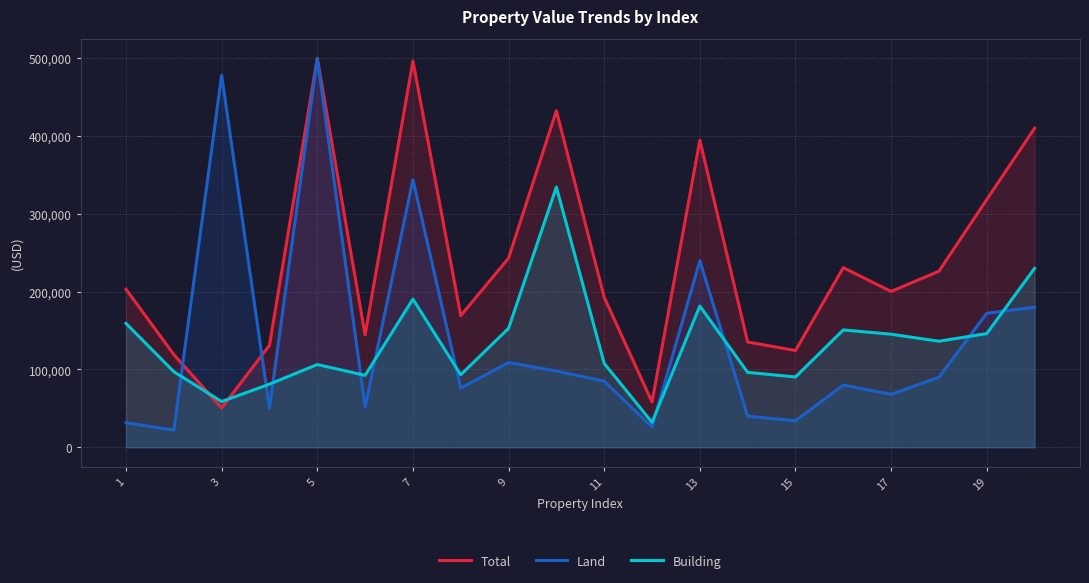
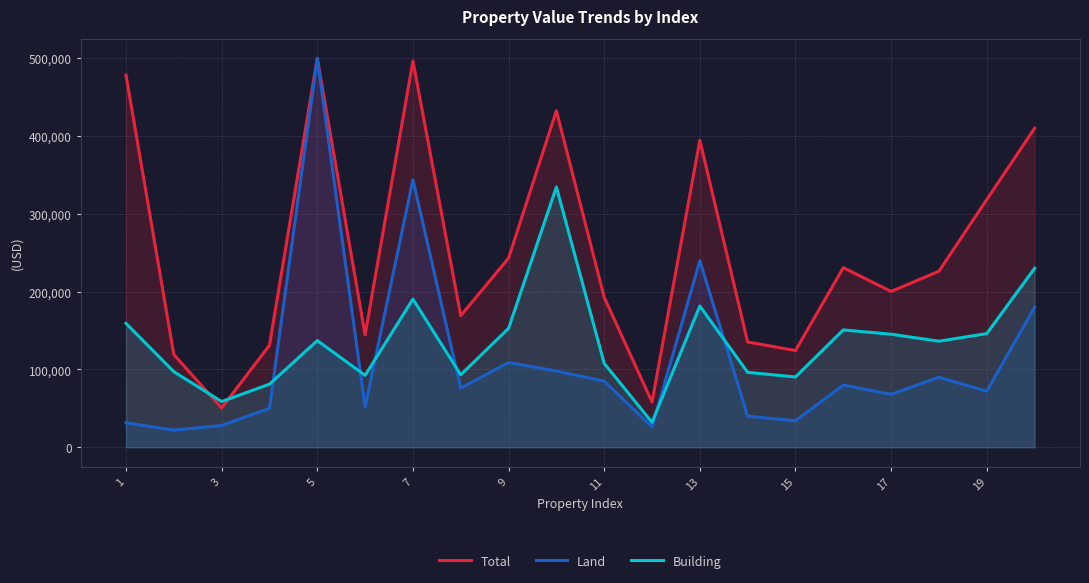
  {
    "Total": {
-     "1": "200,000",
+     "1": "480,000",
      "3": "50,000",
      "7": "500,000",
      "9": "240,000",
      "11": "190,000",
      "13": "390,000",
      "15": "120,000",
      "17": "200,000",
      "19": "320,000"
    },
    "Land": {
      "1": "30,000",
-     "3": "480,000",
+     "3": "30,000",
      "7": "340,000",
      "9": "110,000",
      "11": "90,000",
      "13": "240,000",
      "15": "30,000",
      "17": "70,000",
-     "19": "170,000"
+     "19": "70,000"
    },
    "Building": {
      "1": "160,000",
      "3": "60,000",
-     "5": "110,000",
+     "5": "140,000",
      "7": "190,000",
      "9": "150,000",
      "11": "110,000",
      "13": "180,000",
      "15": "90,000",
      "17": "150,000",
      "19": "150,000"
    }
  }
